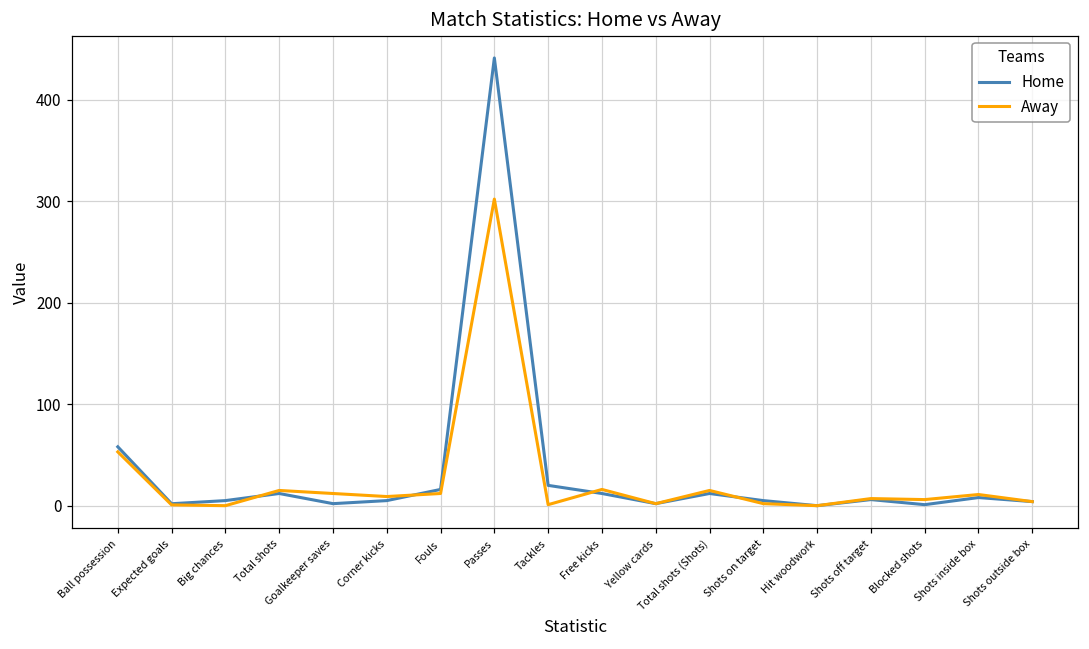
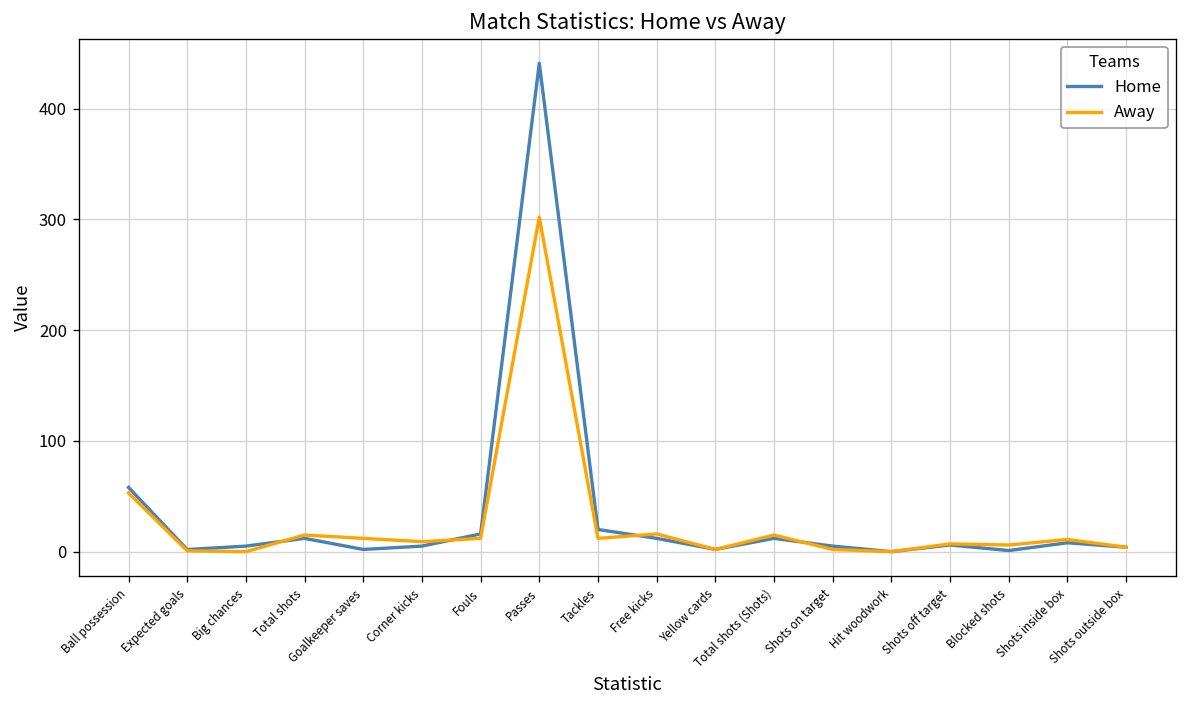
  {
    "Home": {
      "Ball possession": 60,
      "Big chances": 10,
      "Total shots": 10,
      "Goalkeeper saves": 0,
      "Corner kicks": 10,
      "Fouls": 20,
      "Passes": 440,
      "Tackles": 20,
      "Free kicks": 10,
      "Total shots (Shots)": 10,
      "Shots on target": 10,
      "Blocked shots": 0,
      "Shots inside box": 10
    },
    "Away": {
      "Ball possession": 50,
      "Big chances": 0,
      "Total shots": 20,
      "Goalkeeper saves": 10,
      "Corner kicks": 10,
      "Fouls": 10,
      "Passes": 300,
-     "Tackles": 0,
+     "Tackles": 10,
      "Free kicks": 20,
      "Total shots (Shots)": 20,
      "Shots on target": 0,
      "Blocked shots": 10,
      "Shots inside box": 10
    }
  }
